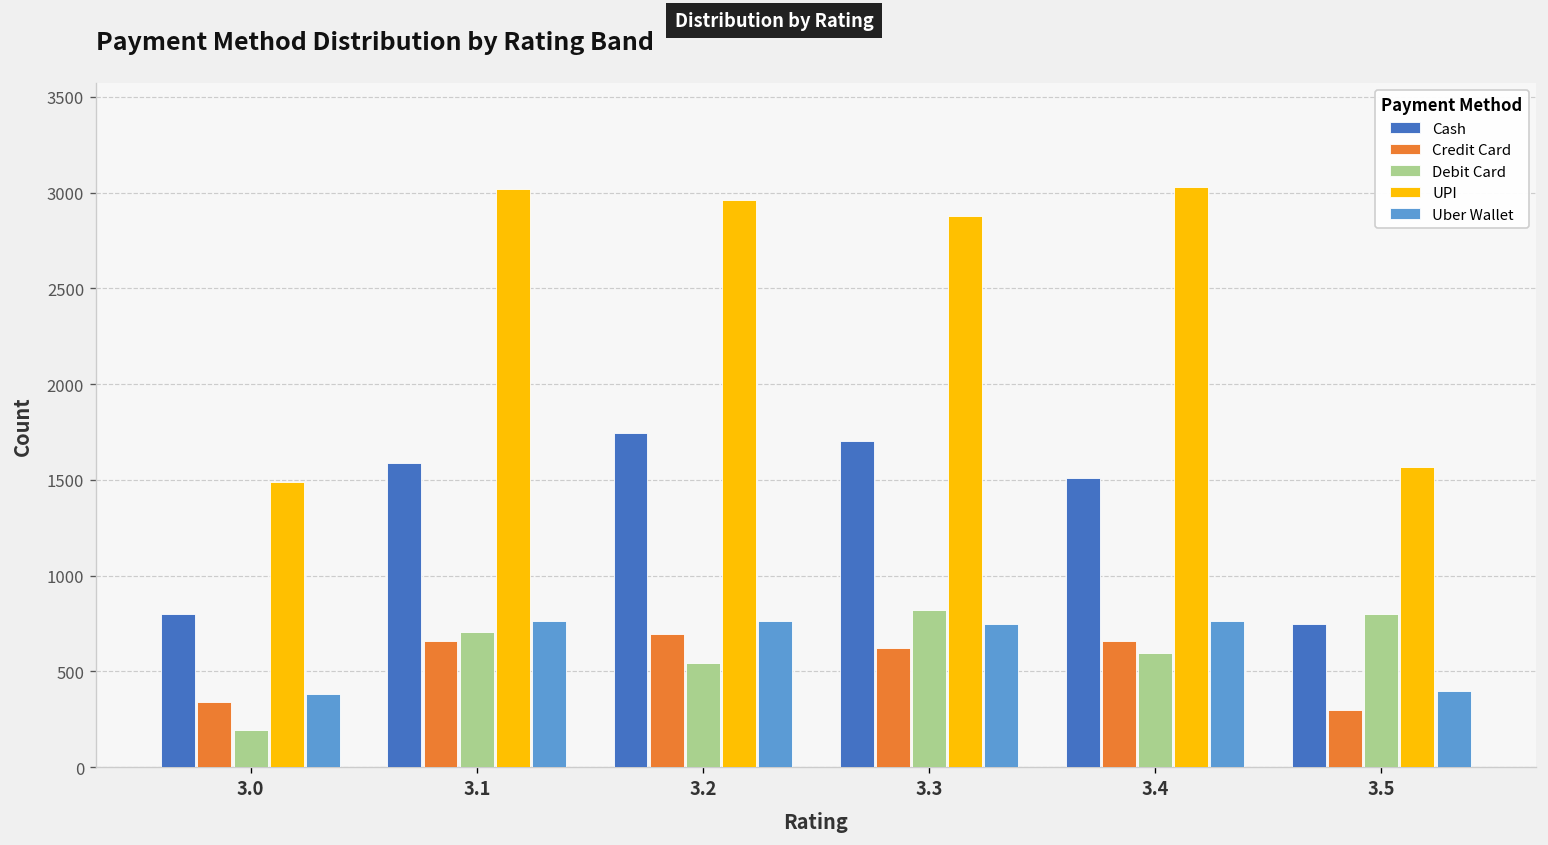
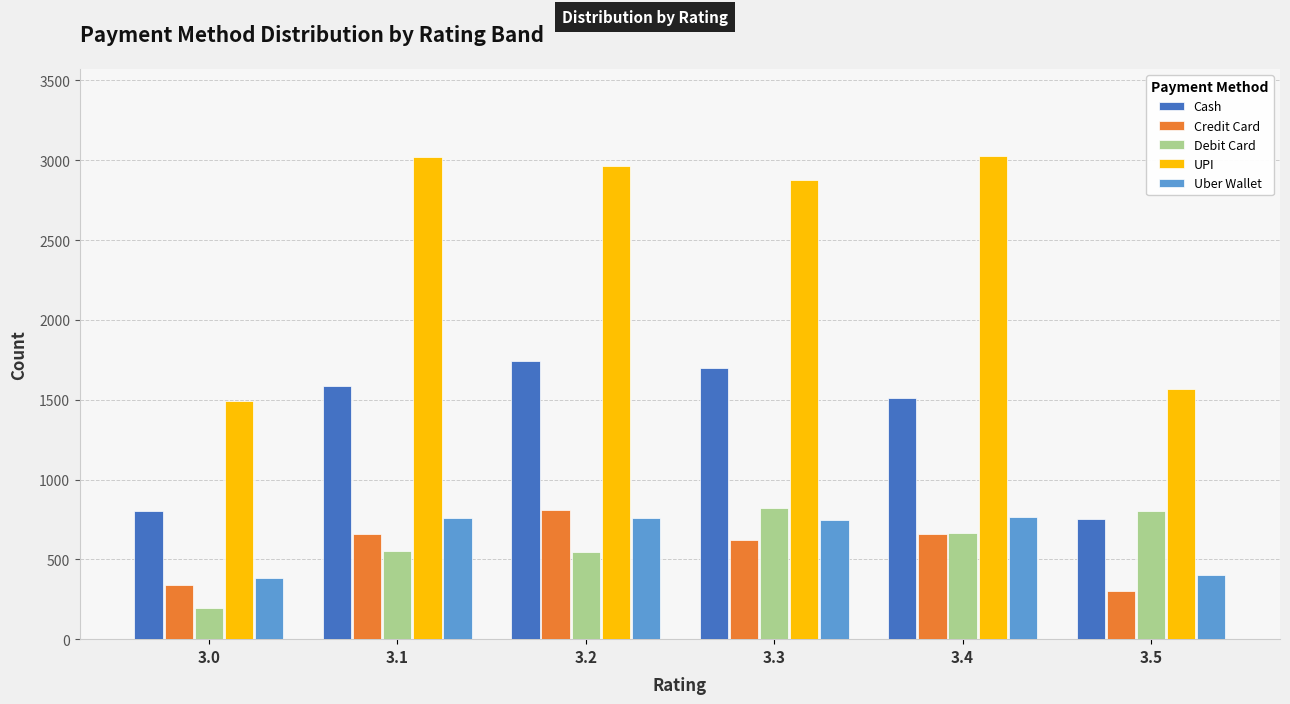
  {
    "Credit Card": {
      "3.0": 340,
      "3.1": 660,
-     "3.2": 700,
+     "3.2": 810,
      "3.3": 620,
      "3.4": 660,
      "3.5": 300
    },
    "Debit Card": {
      "3.0": 200,
-     "3.1": 710,
+     "3.1": 560,
      "3.2": 550,
      "3.3": 820,
-     "3.4": 600,
+     "3.4": 660,
      "3.5": 800
    },
    "UPI": {
      "3.0": 1490,
      "3.1": 3020,
      "3.2": 2960,
      "3.3": 2880,
      "3.4": 3030,
      "3.5": 1570
    }
  }
